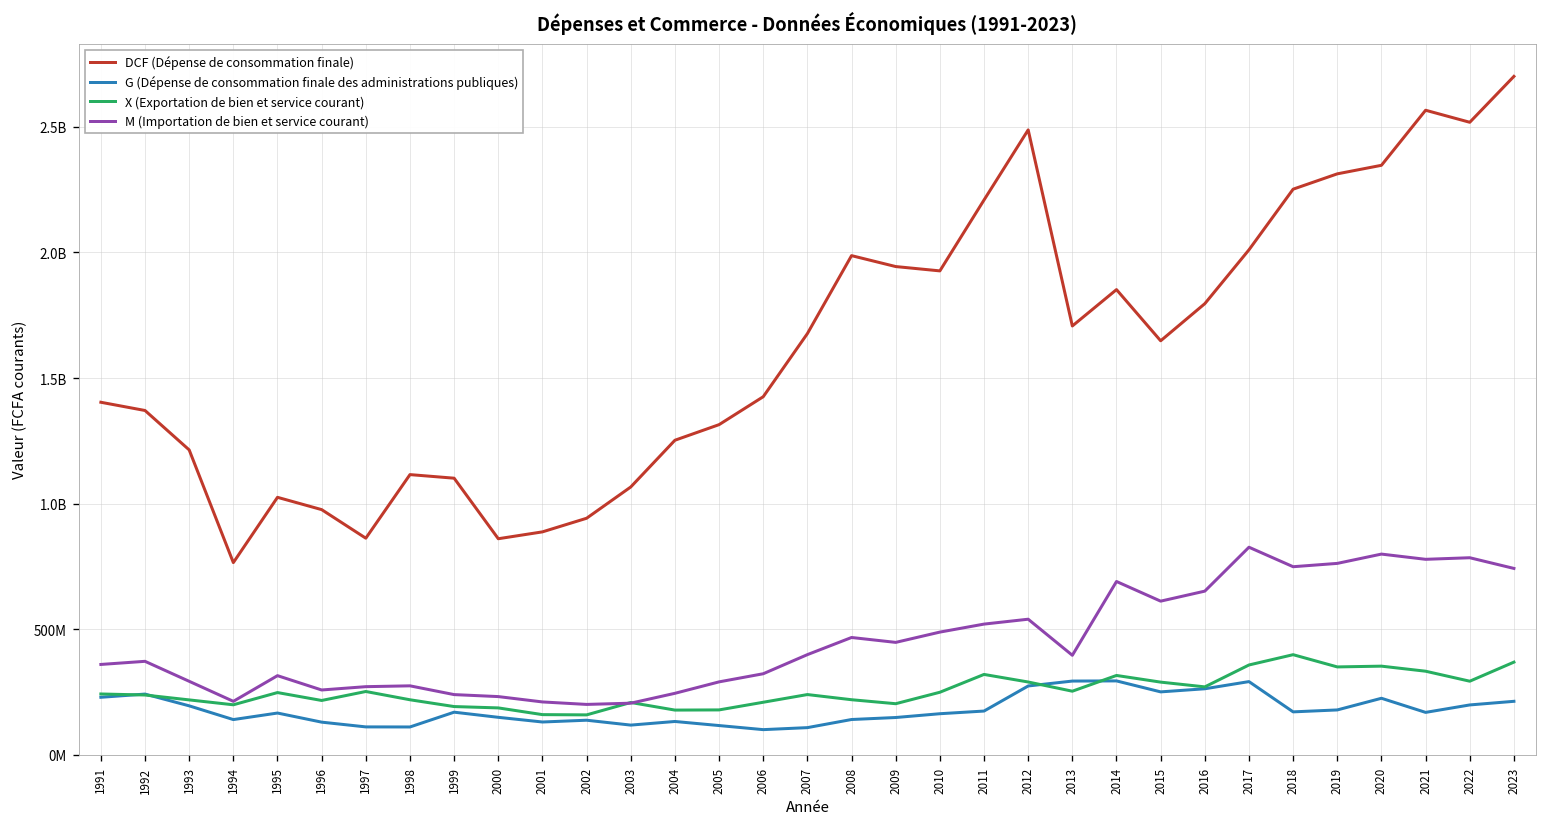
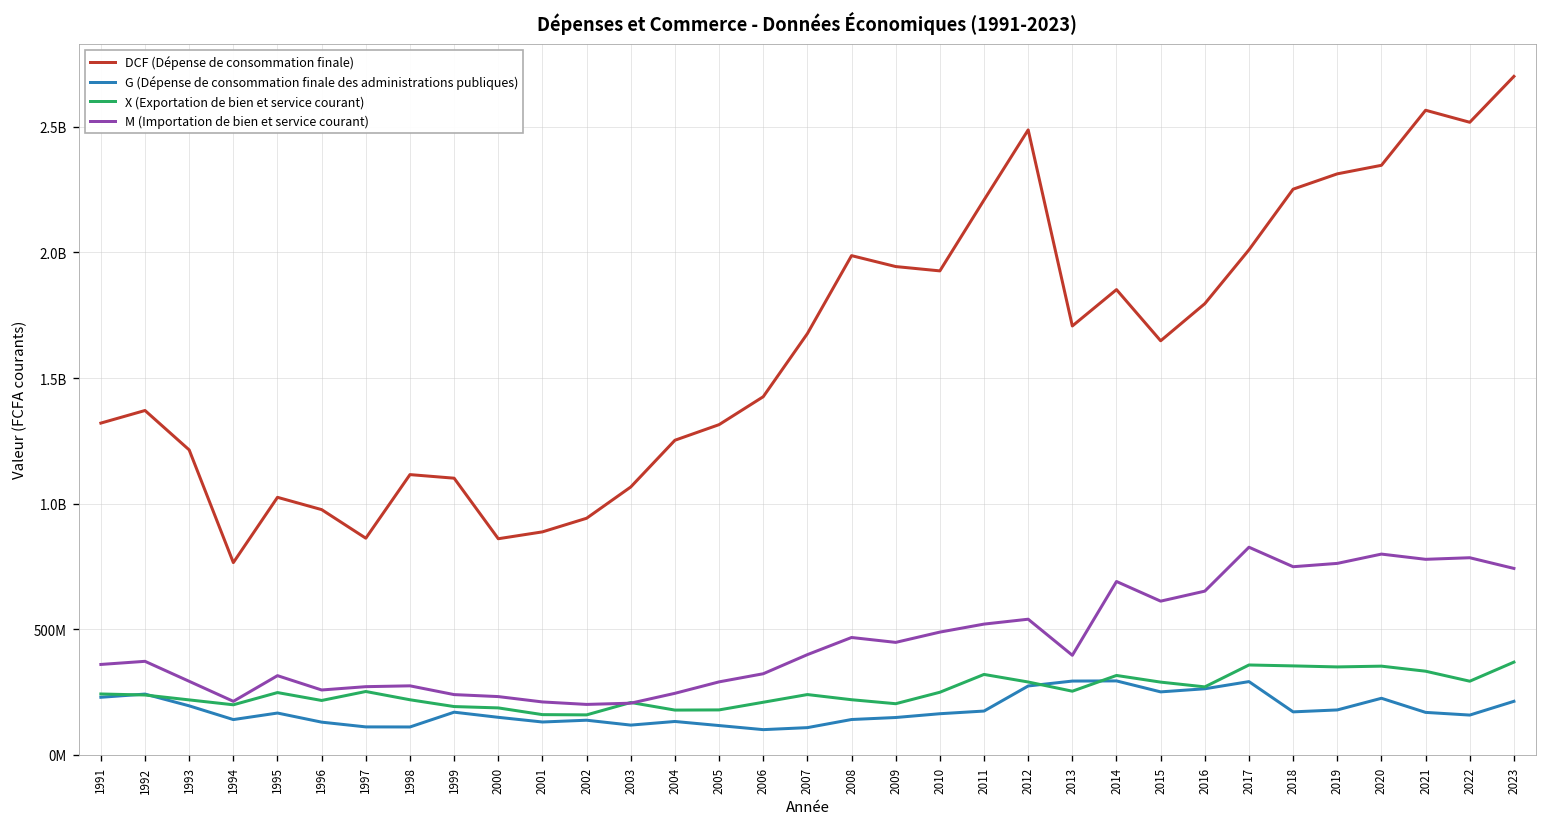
  {
    "DCF (Dépense de consommation finale)": {
-     "1991": 1400000000,
+     "1991": 1320000000,
      "1992": 1370000000,
      "1993": 1210000000,
      "1994": 770000000,
      "1995": 1030000000,
      "1996": 980000000,
      "1997": 860000000,
      "1998": 1120000000,
      "1999": 1100000000,
      "2000": 860000000,
      "2001": 890000000,
      "2002": 940000000,
      "2003": 1070000000,
      "2004": 1250000000,
      "2005": 1310000000,
      "2006": 1430000000,
      "2007": 1680000000,
      "2008": 1990000000,
      "2009": 1940000000,
      "2010": 1930000000,
      "2011": 2210000000,
      "2012": 2490000000,
      "2013": 1710000000,
      "2014": 1850000000,
      "2015": 1650000000,
      "2016": 1800000000,
      "2017": 2010000000,
      "2018": 2250000000,
      "2019": 2310000000,
      "2020": 2350000000,
      "2021": 2570000000,
      "2022": 2520000000,
      "2023": 2700000000
    },
    "G (Dépense de consommation finale des administrations publiques)": {
      "1991": 230000000,
      "1993": 200000000,
      "1994": 140000000,
      "1995": 170000000,
      "1996": 130000000,
      "1997": 110000000,
      "1998": 110000000,
      "1999": 170000000,
      "2000": 150000000,
      "2001": 130000000,
      "2002": 140000000,
      "2003": 120000000,
      "2004": 130000000,
      "2005": 120000000,
      "2006": 100000000,
      "2007": 110000000,
      "2008": 140000000,
      "2009": 150000000,
      "2010": 160000000,
      "2011": 170000000,
      "2012": 270000000,
      "2013": 290000000,
      "2014": 290000000,
      "2015": 250000000,
      "2017": 290000000,
      "2018": 170000000,
      "2019": 180000000,
      "2020": 230000000,
      "2021": 170000000,
-     "2022": 200000000,
+     "2022": 160000000,
      "2023": 210000000
    },
    "X (Exportation de bien et service courant)": {
      "1991": 240000000,
      "1993": 220000000,
      "1994": 200000000,
      "1995": 250000000,
      "1996": 220000000,
      "1997": 250000000,
      "1998": 220000000,
      "1999": 190000000,
      "2000": 190000000,
      "2001": 160000000,
      "2002": 160000000,
      "2004": 180000000,
      "2005": 180000000,
      "2006": 210000000,
      "2007": 240000000,
      "2008": 220000000,
      "2009": 200000000,
      "2010": 250000000,
      "2011": 320000000,
      "2012": 290000000,
      "2013": 250000000,
      "2014": 320000000,
      "2015": 290000000,
      "2017": 360000000,
-     "2018": 400000000,
+     "2018": 350000000,
      "2019": 350000000,
      "2020": 350000000,
      "2021": 330000000,
      "2022": 290000000,
      "2023": 370000000
    },
    "M (Importation de bien et service courant)": {
      "1991": 360000000,
      "1992": 370000000,
      "1993": 290000000,
      "1994": 210000000,
      "1995": 320000000,
      "1996": 260000000,
      "1997": 270000000,
      "1998": 270000000,
      "1999": 240000000,
      "2000": 230000000,
      "2001": 210000000,
      "2002": 200000000,
      "2004": 240000000,
      "2005": 290000000,
      "2006": 320000000,
      "2007": 400000000,
      "2008": 470000000,
      "2009": 450000000,
      "2010": 490000000,
      "2011": 520000000,
      "2012": 540000000,
      "2013": 400000000,
      "2014": 690000000,
      "2015": 610000000,
      "2016": 650000000,
      "2017": 830000000,
      "2018": 750000000,
      "2019": 760000000,
      "2020": 800000000,
      "2021": 780000000,
      "2022": 780000000,
      "2023": 740000000
    }
  }
